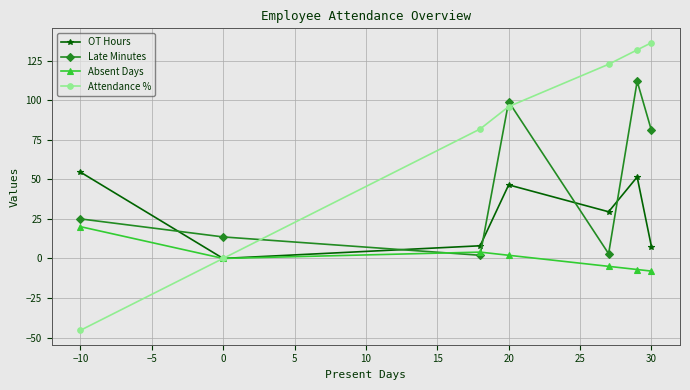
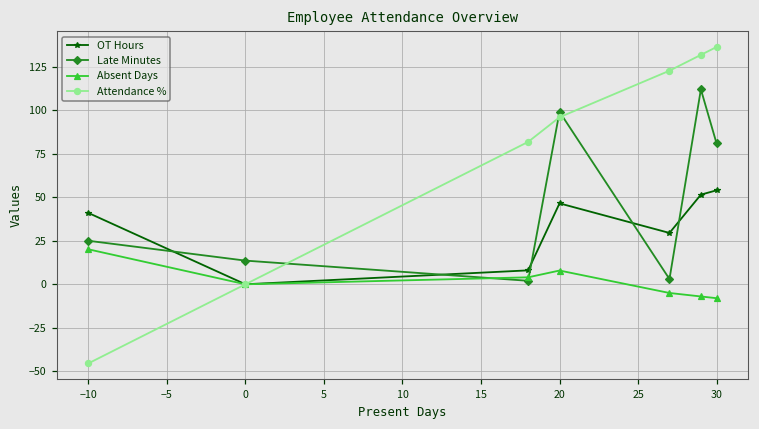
  {
    "OT Hours": {
-     "−10": 55,
+     "−10": 41,
      "20": 47,
-     "30": 7
+     "30": 54
    },
    "Late Minutes": {
      "−10": 25,
      "0": 14,
      "20": 99,
      "30": 81
    },
    "Absent Days": {
      "−10": 20,
-     "20": 2,
+     "20": 8,
      "30": -8
    },
    "Attendance %": {
      "−10": -45,
      "20": 96,
      "30": 136
    }
  }
